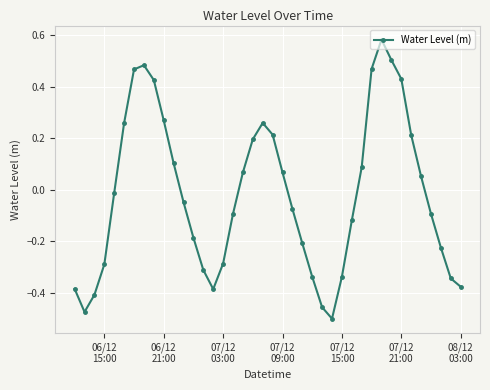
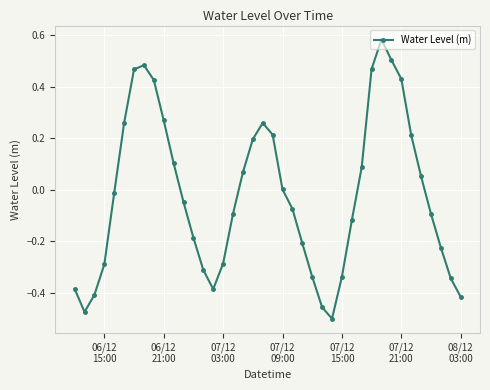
  {
    "06/12 15:00": -0.29,
    "06/12 21:00": 0.27,
    "07/12 03:00": -0.29,
-   "07/12 09:00": 0.07,
+   "07/12 09:00": 0.00,
    "07/12 15:00": -0.34,
    "07/12 21:00": 0.43,
-   "08/12 03:00": -0.38
+   "08/12 03:00": -0.42
  }
